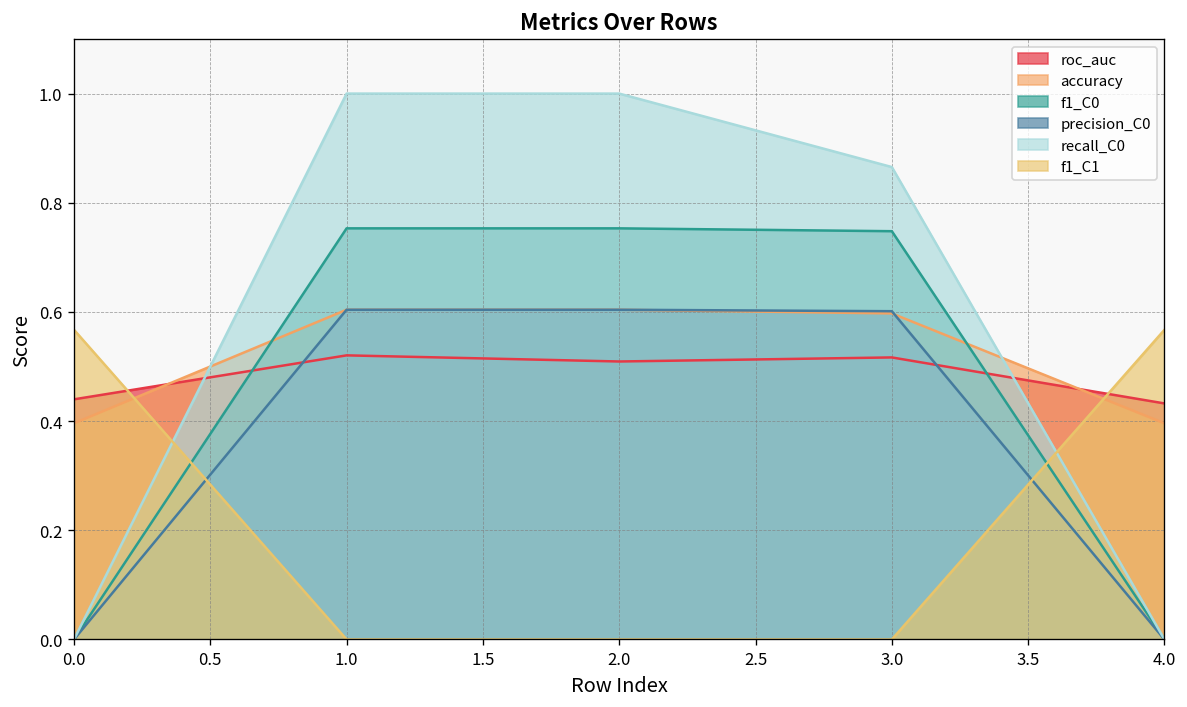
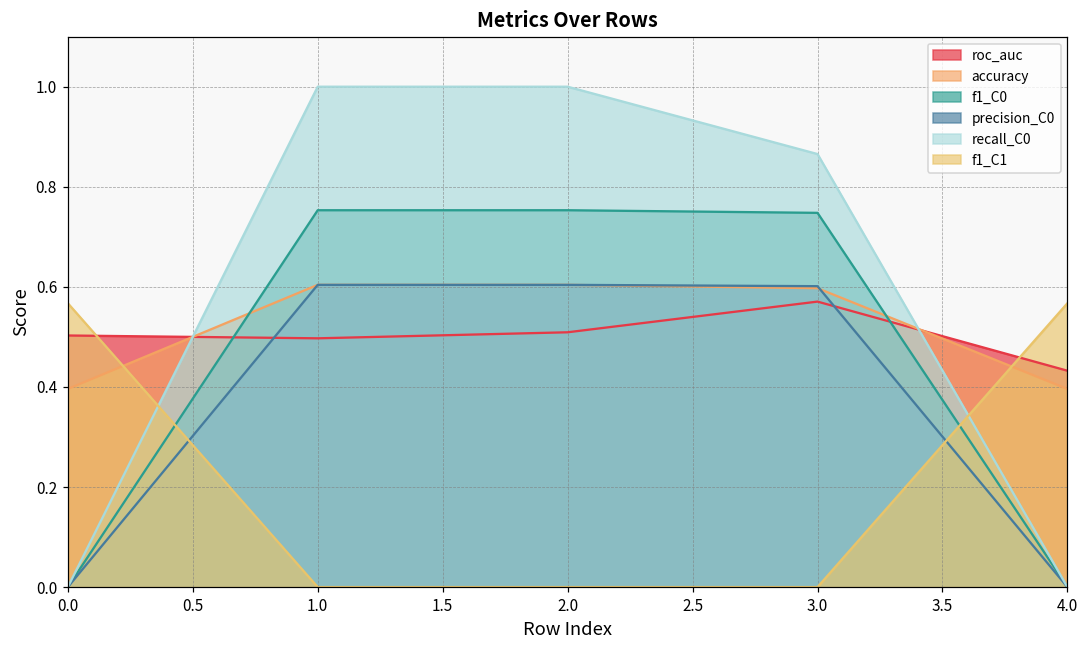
  {
    "roc_auc": {
-     "0.0": 0.44,
-     "1.0": 0.52,
+     "0.0": 0.50,
+     "1.0": 0.50,
      "2.0": 0.51,
-     "3.0": 0.52,
+     "3.0": 0.57,
      "4.0": 0.43
    },
    "recall_C0": {
      "1.0": 1.00,
      "2.0": 1.00,
      "3.0": 0.87
    }
  }
